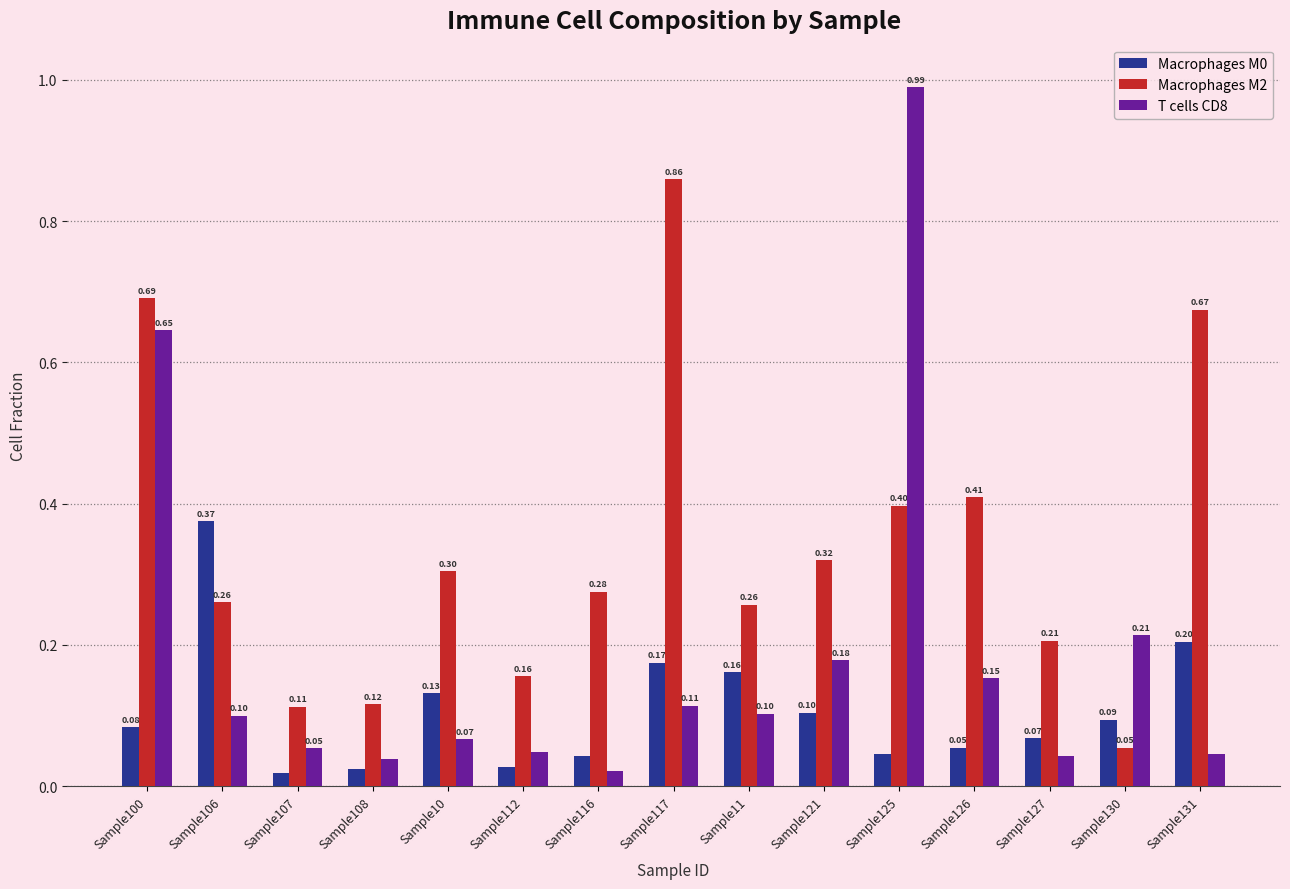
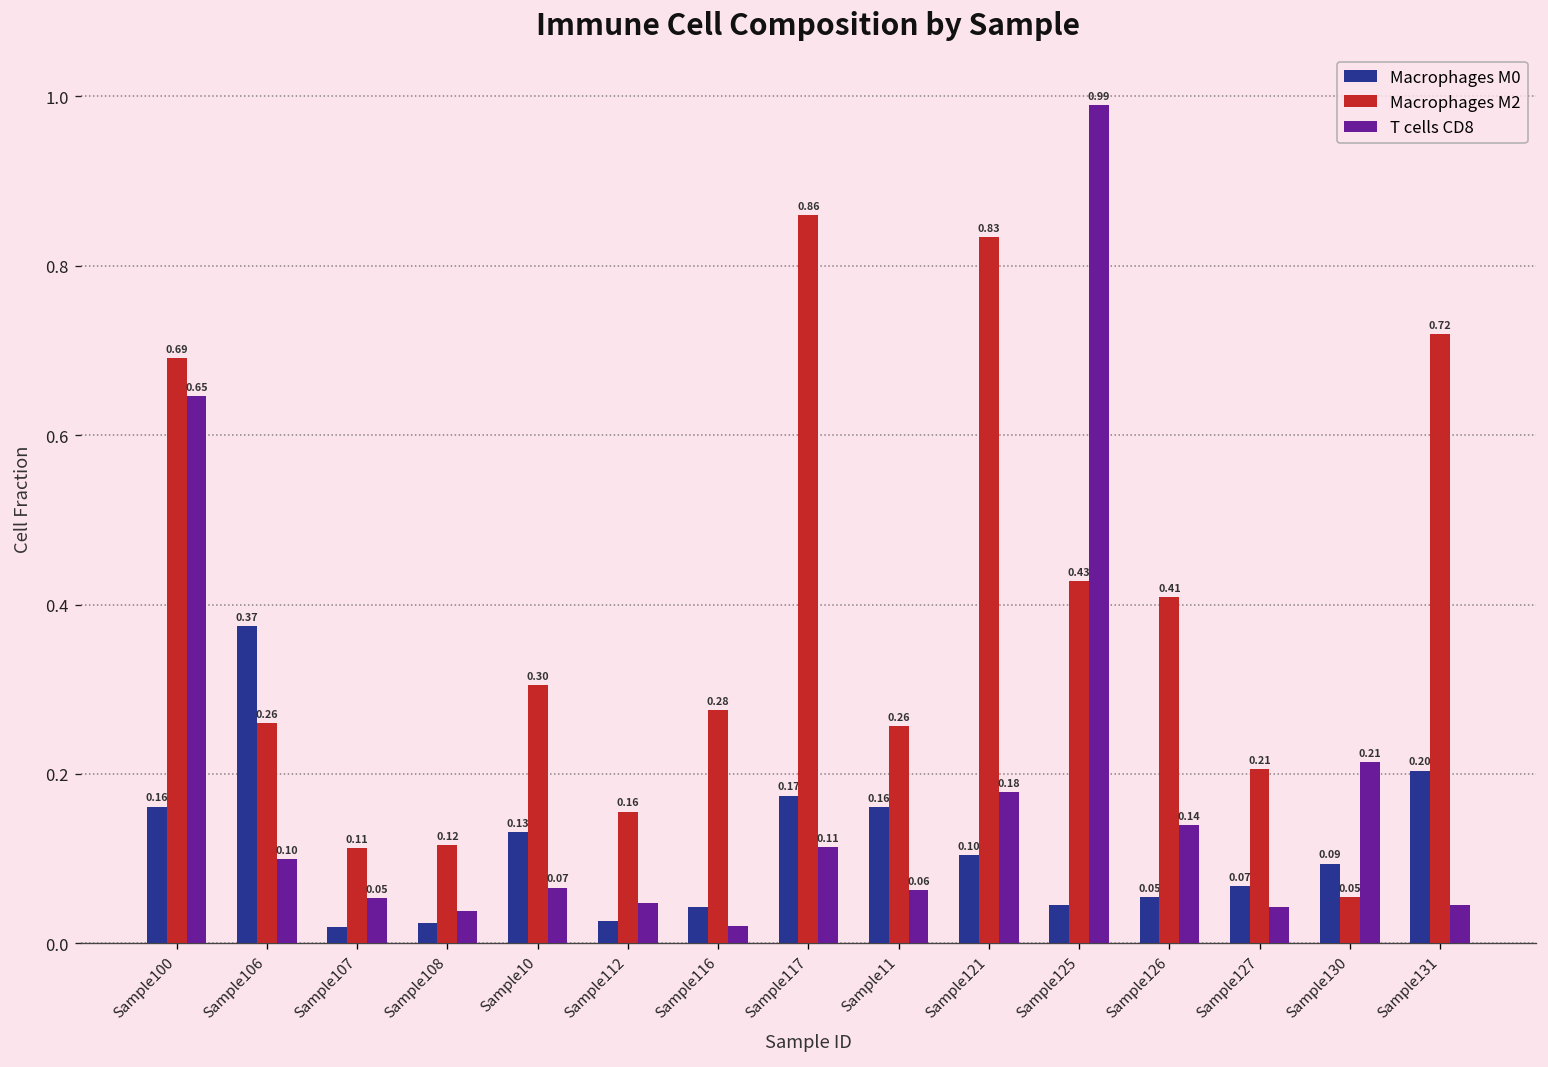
  {
    "Macrophages M0": {
-     "Sample100": 0.08,
+     "Sample100": 0.16,
      "Sample106": 0.37,
      "Sample10": 0.13,
      "Sample117": 0.17,
      "Sample11": 0.16,
      "Sample121": 0.10,
      "Sample126": 0.05,
      "Sample127": 0.07,
      "Sample130": 0.09,
      "Sample131": 0.20
    },
    "Macrophages M2": {
      "Sample100": 0.69,
      "Sample106": 0.26,
      "Sample107": 0.11,
      "Sample108": 0.12,
      "Sample10": 0.30,
      "Sample112": 0.16,
      "Sample116": 0.28,
      "Sample117": 0.86,
      "Sample11": 0.26,
-     "Sample121": 0.32,
-     "Sample125": 0.40,
+     "Sample121": 0.83,
+     "Sample125": 0.43,
      "Sample126": 0.41,
      "Sample127": 0.21,
      "Sample130": 0.05,
-     "Sample131": 0.67
+     "Sample131": 0.72
    },
    "T cells CD8": {
      "Sample100": 0.65,
      "Sample106": 0.10,
      "Sample107": 0.05,
      "Sample10": 0.07,
      "Sample117": 0.11,
-     "Sample11": 0.10,
+     "Sample11": 0.06,
      "Sample121": 0.18,
      "Sample125": 0.99,
-     "Sample126": 0.15,
+     "Sample126": 0.14,
      "Sample130": 0.21
    }
  }
